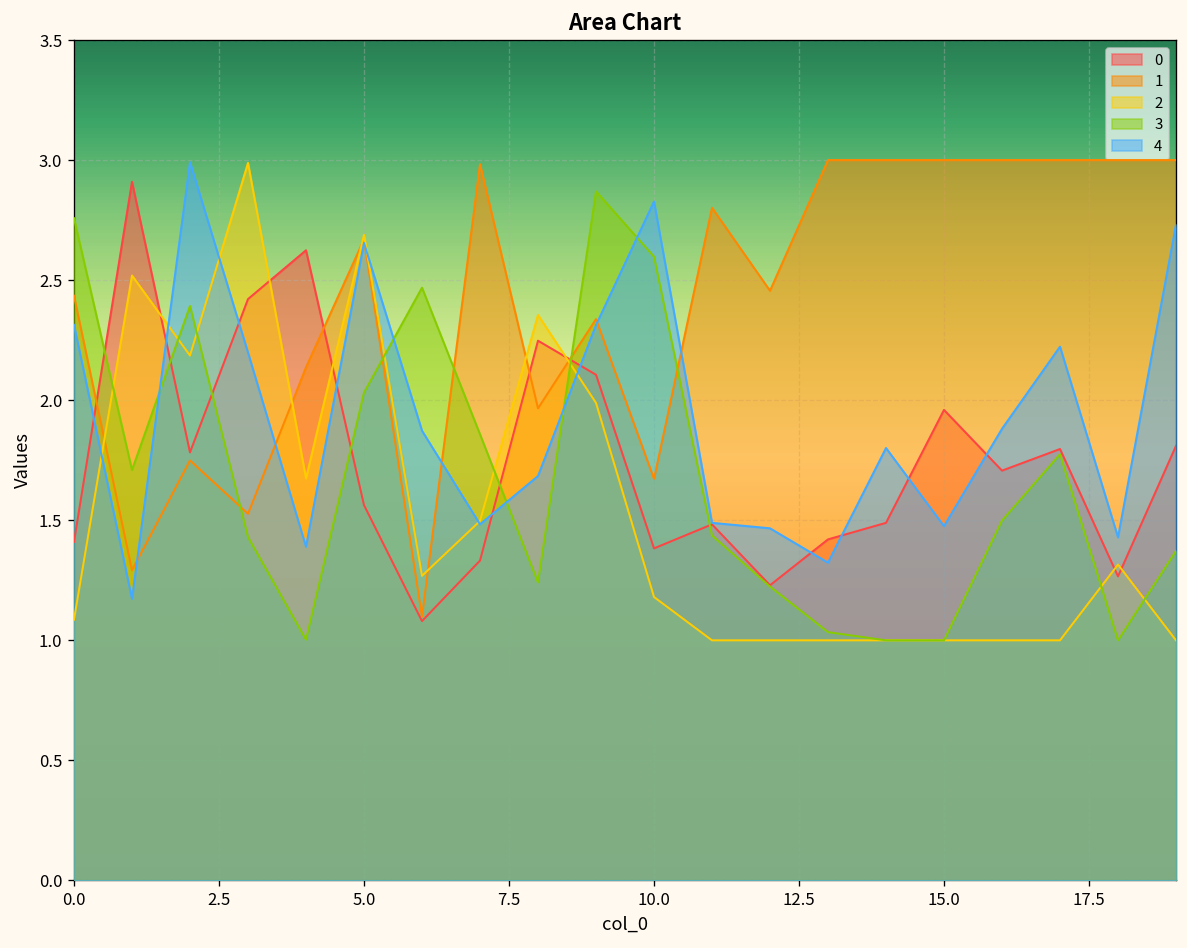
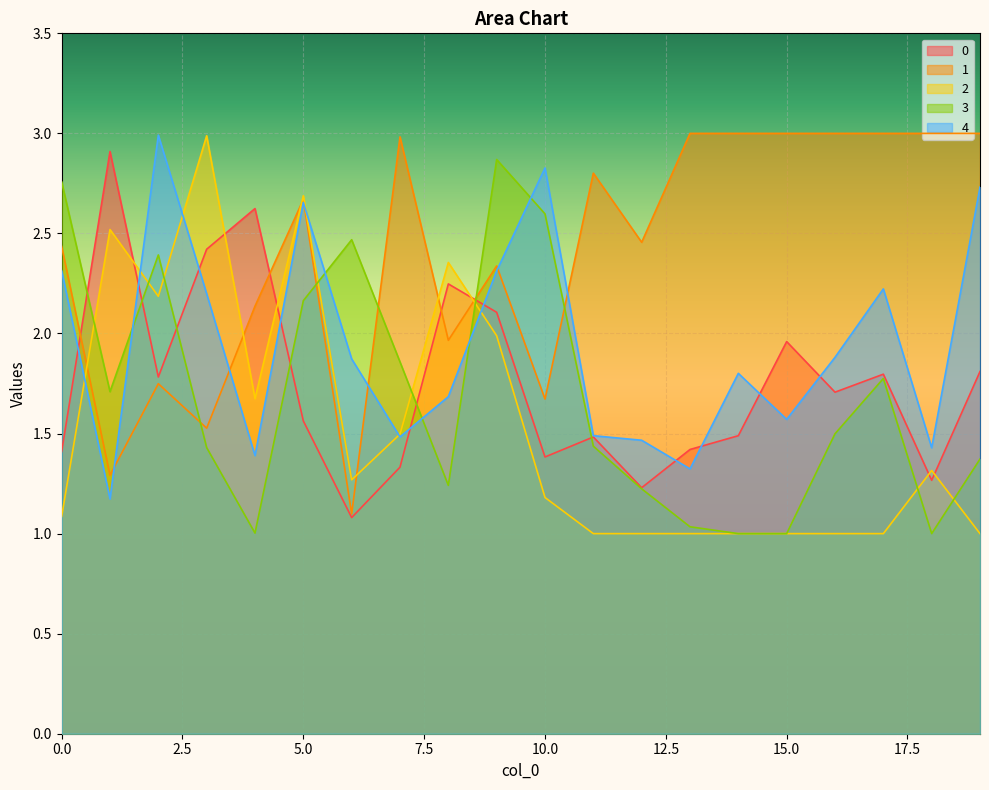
  {
    "0": {
      "0.0": 1.41,
      "5.0": 1.56,
      "10.0": 1.38,
      "15.0": 1.96
    },
    "3": {
      "0.0": 2.76,
-     "5.0": 2.03,
+     "5.0": 2.16,
      "10.0": 2.60
    },
    "4": {
      "0.0": 2.31,
      "5.0": 2.65,
      "10.0": 2.83,
-     "15.0": 1.48
+     "15.0": 1.57
    }
  }
